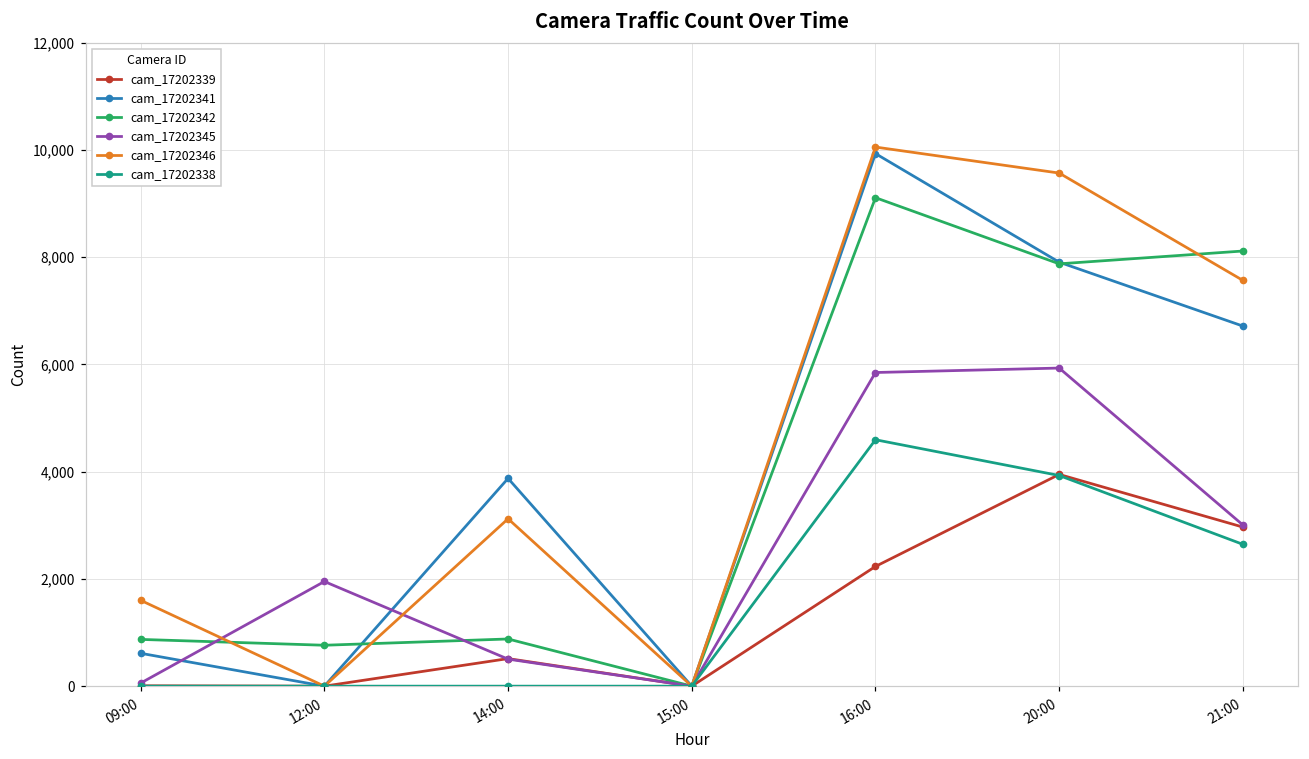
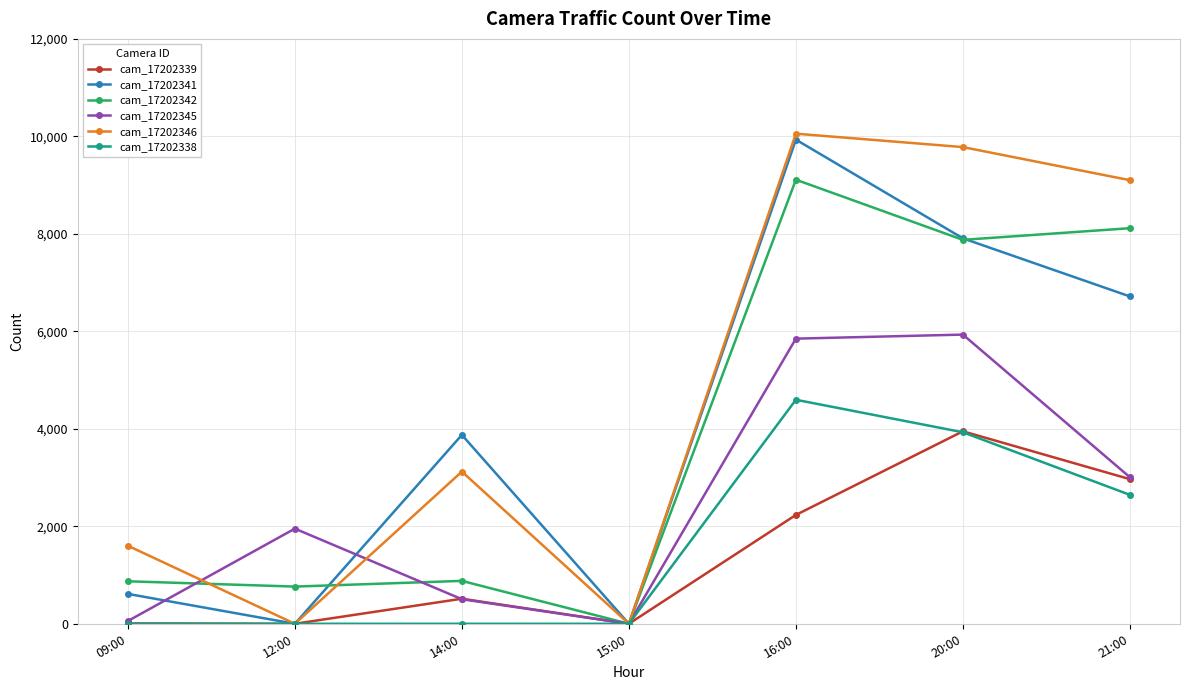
  {
    "cam_17202339": {
      "16:00": "2,200"
    },
    "cam_17202341": {
      "09:00": "600",
      "14:00": "3,900",
      "16:00": "9,900",
      "21:00": "6,700"
    },
    "cam_17202345": {
      "12:00": "2,000",
      "16:00": "5,900",
      "20:00": "5,900"
    },
    "cam_17202346": {
      "09:00": "1,600",
      "14:00": "3,100",
      "16:00": "10,100",
-     "20:00": "9,600",
-     "21:00": "7,600"
+     "20:00": "9,800",
+     "21:00": "9,100"
    }
  }
